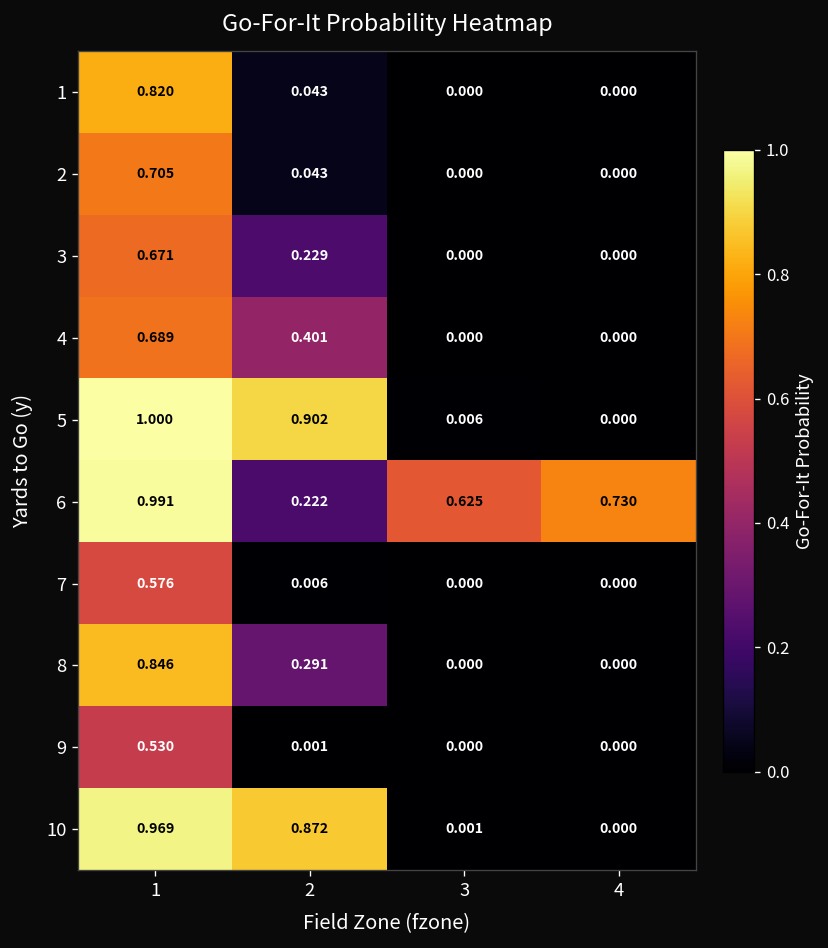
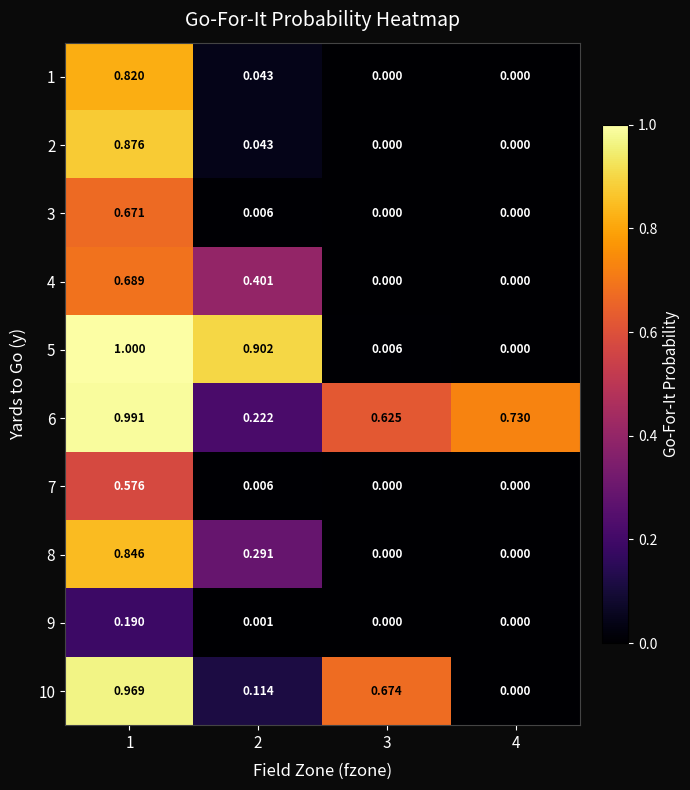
  {
    "1": {
      "1": 0.820,
      "2": 0.043,
      "3": 0.000,
      "4": 0.000
    },
    "2": {
-     "1": 0.705,
+     "1": 0.876,
      "2": 0.043,
      "3": 0.000,
      "4": 0.000
    },
    "3": {
      "1": 0.671,
-     "2": 0.229,
+     "2": 0.006,
      "3": 0.000,
      "4": 0.000
    },
    "4": {
      "1": 0.689,
      "2": 0.401,
      "3": 0.000,
      "4": 0.000
    },
    "5": {
      "1": 1.000,
      "2": 0.902,
      "3": 0.006,
      "4": 0.000
    },
    "6": {
      "1": 0.991,
      "2": 0.222,
      "3": 0.625,
      "4": 0.730
    },
    "7": {
      "1": 0.576,
      "2": 0.006,
      "3": 0.000,
      "4": 0.000
    },
    "8": {
      "1": 0.846,
      "2": 0.291,
      "3": 0.000,
      "4": 0.000
    },
    "9": {
-     "1": 0.530,
+     "1": 0.190,
      "2": 0.001,
      "3": 0.000,
      "4": 0.000
    },
    "10": {
      "1": 0.969,
-     "2": 0.872,
-     "3": 0.001,
+     "2": 0.114,
+     "3": 0.674,
      "4": 0.000
    }
  }
